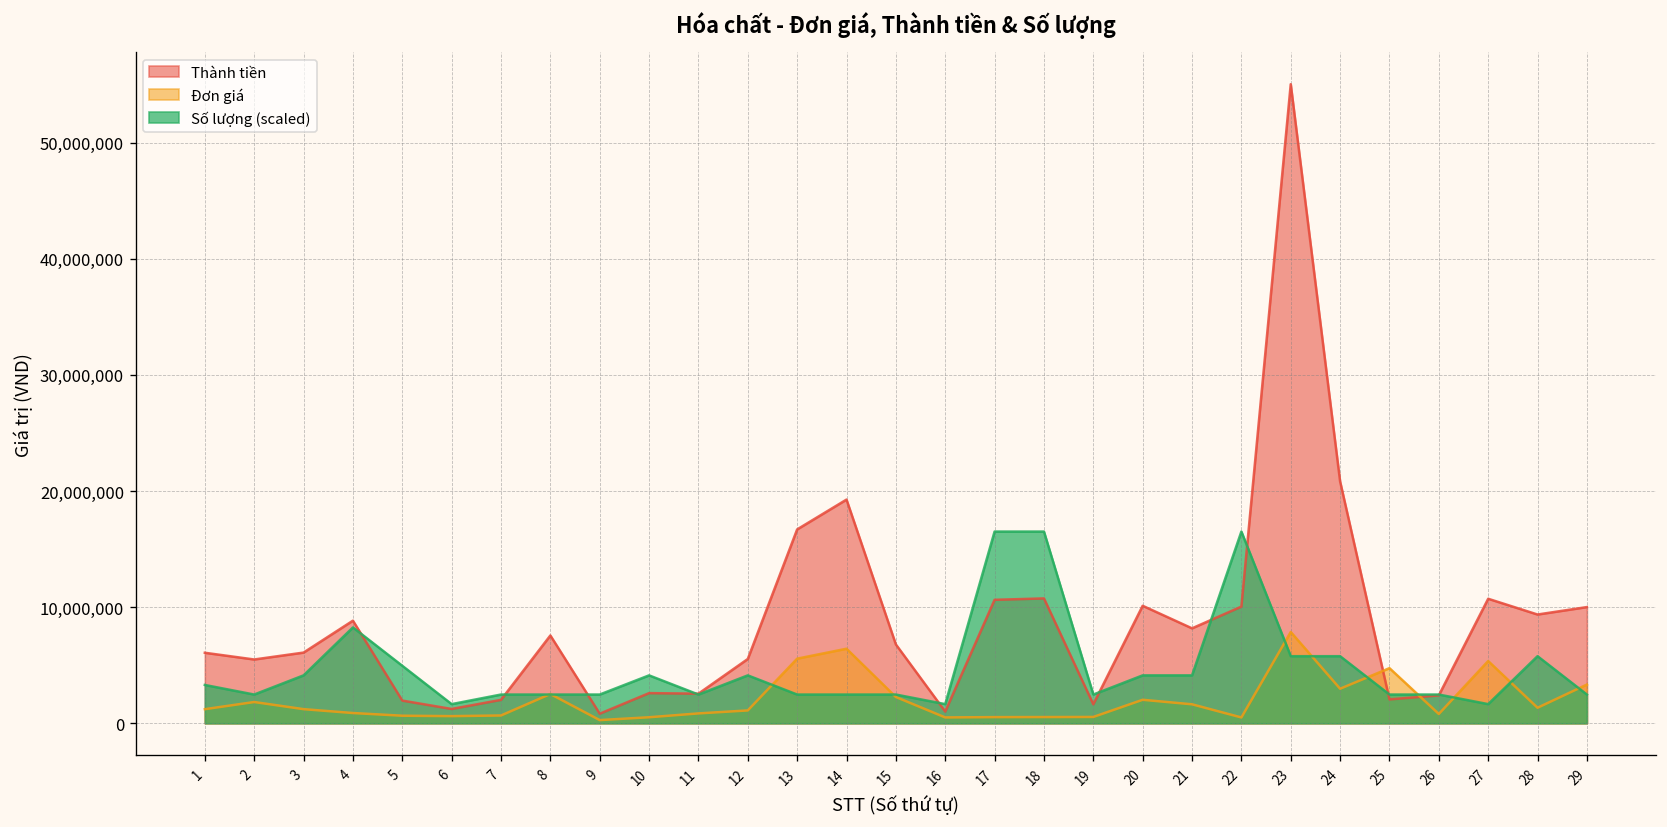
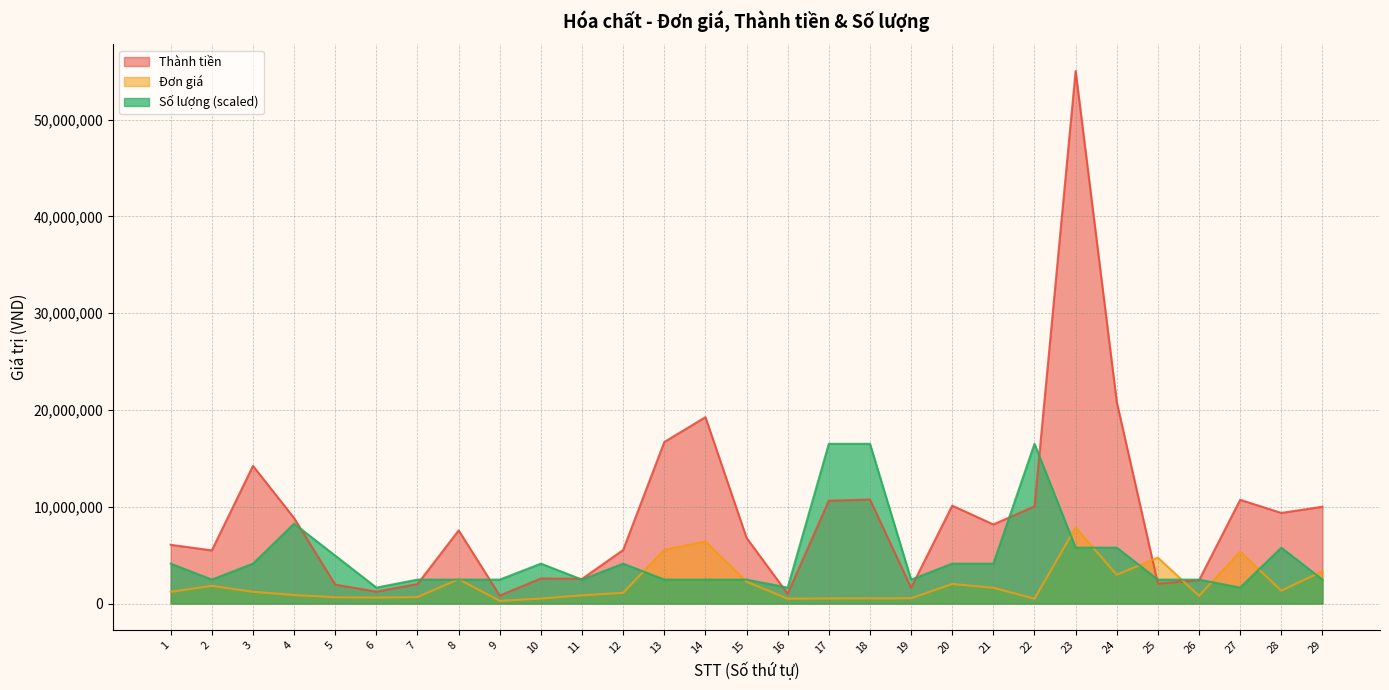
  {
    "Thành tiền": {
      "1": "6,000,000",
      "2": "5,000,000",
-     "3": "6,000,000",
+     "3": "14,000,000",
      "4": "9,000,000",
      "5": "2,000,000",
      "6": "1,000,000",
      "7": "2,000,000",
      "8": "8,000,000",
      "9": "1,000,000",
      "10": "3,000,000",
      "12": "6,000,000",
      "13": "17,000,000",
      "14": "19,000,000",
      "15": "7,000,000",
      "16": "1,000,000",
      "17": "11,000,000",
      "18": "11,000,000",
      "19": "2,000,000",
      "20": "10,000,000",
      "21": "8,000,000",
      "22": "10,000,000",
      "23": "55,000,000",
      "24": "21,000,000",
      "25": "2,000,000",
      "27": "11,000,000",
      "28": "9,000,000",
      "29": "10,000,000"
    },
    "Đơn giá": {
      "1": "1,000,000",
      "2": "2,000,000",
      "3": "1,000,000",
      "4": "1,000,000",
      "5": "1,000,000",
      "6": "1,000,000",
      "7": "1,000,000",
      "9": "0",
      "10": "1,000,000",
      "11": "1,000,000",
      "12": "1,000,000",
      "13": "6,000,000",
      "14": "6,000,000",
      "16": "1,000,000",
      "17": "1,000,000",
      "18": "1,000,000",
      "19": "1,000,000",
      "20": "2,000,000",
      "21": "2,000,000",
      "22": "1,000,000",
      "23": "8,000,000",
      "24": "3,000,000",
      "25": "5,000,000",
      "26": "1,000,000",
      "27": "5,000,000",
      "28": "1,000,000",
      "29": "3,000,000"
    },
    "Số lượng (scaled)": {
-     "1": "3,000,000",
+     "1": "4,000,000",
      "2": "2,000,000",
      "3": "4,000,000",
      "4": "8,000,000",
      "5": "5,000,000",
      "6": "2,000,000",
      "7": "2,000,000",
      "9": "2,000,000",
      "10": "4,000,000",
      "12": "4,000,000",
      "13": "2,000,000",
      "14": "2,000,000",
      "16": "2,000,000",
      "17": "17,000,000",
      "18": "17,000,000",
      "19": "2,000,000",
      "20": "4,000,000",
      "21": "4,000,000",
      "22": "17,000,000",
      "23": "6,000,000",
      "24": "6,000,000",
      "25": "2,000,000",
      "27": "2,000,000",
      "28": "6,000,000",
      "29": "2,000,000"
    }
  }
